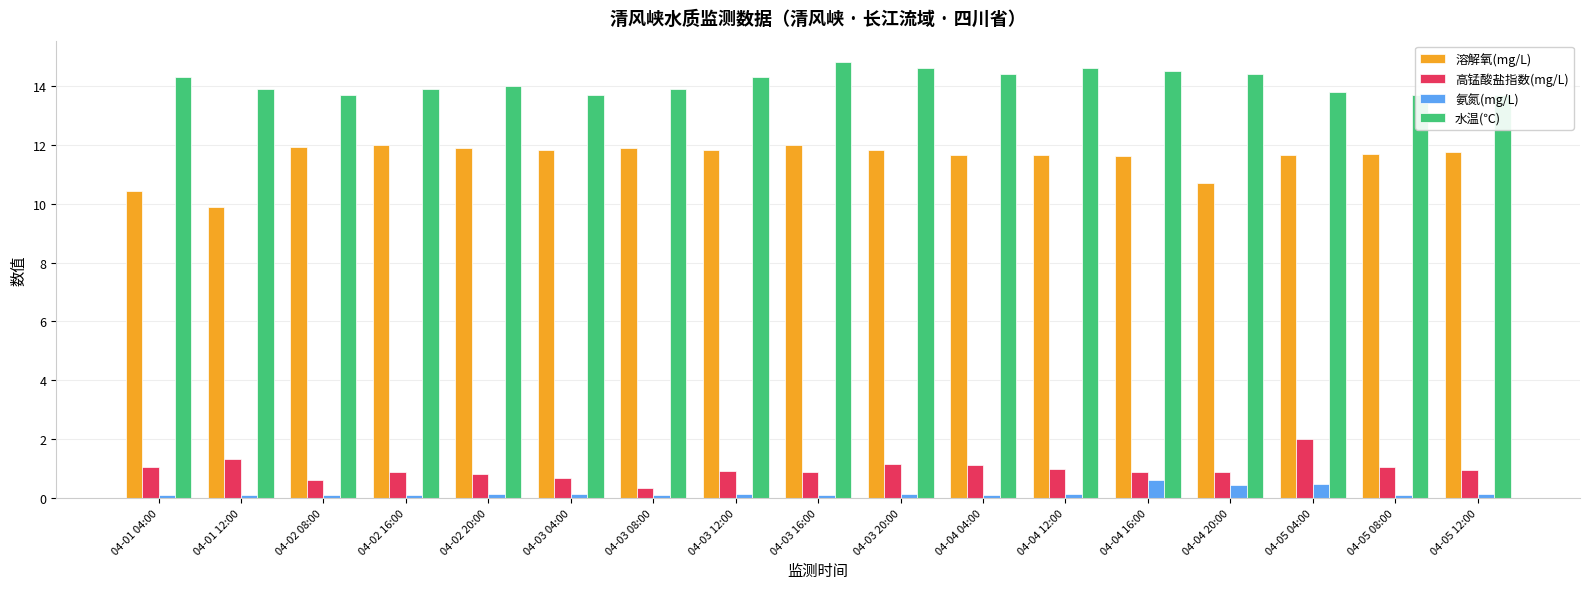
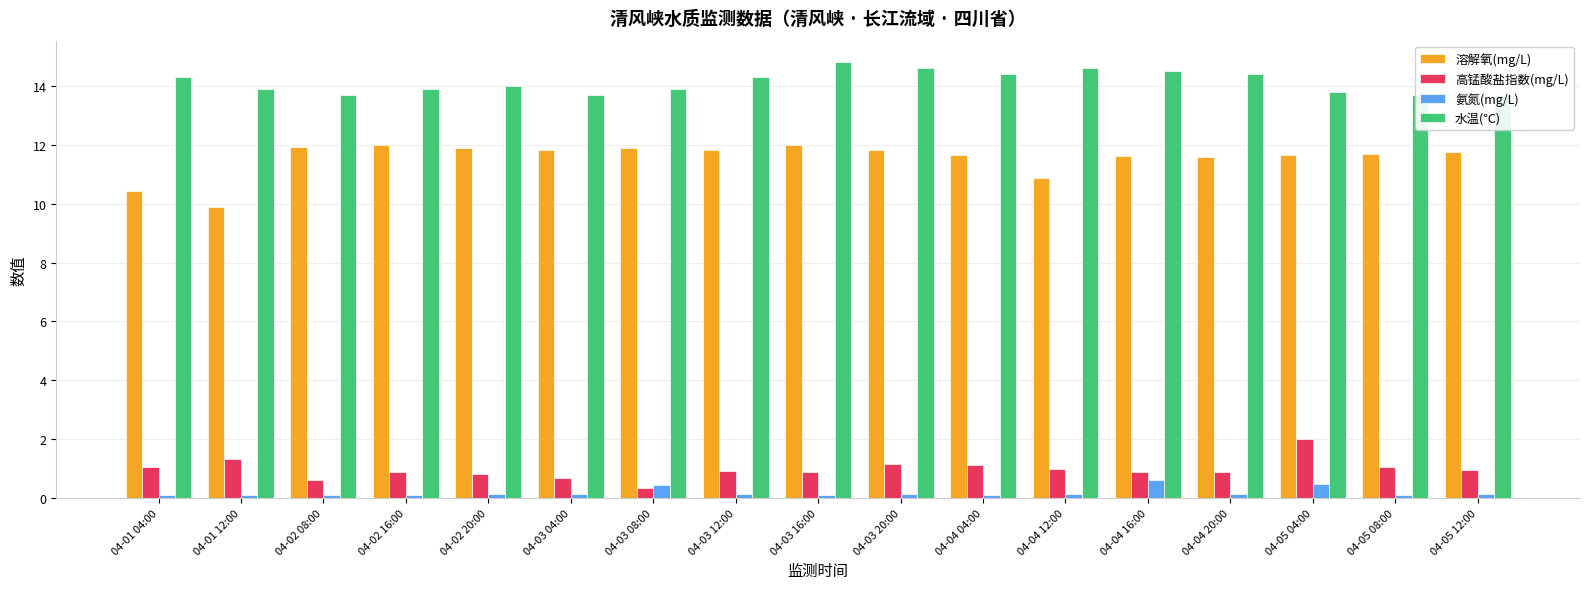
  {
    "溶解氧(mg/L)": {
      "04-01 04:00": 10.4,
      "04-01 12:00": 9.9,
      "04-02 08:00": 11.9,
      "04-02 16:00": 12.0,
      "04-02 20:00": 11.9,
      "04-03 04:00": 11.8,
      "04-03 08:00": 11.9,
      "04-03 12:00": 11.8,
      "04-03 16:00": 12.0,
      "04-03 20:00": 11.8,
      "04-04 04:00": 11.7,
-     "04-04 12:00": 11.7,
+     "04-04 12:00": 10.9,
      "04-04 16:00": 11.6,
-     "04-04 20:00": 10.7,
+     "04-04 20:00": 11.6,
      "04-05 04:00": 11.7,
      "04-05 08:00": 11.7,
      "04-05 12:00": 11.8
    },
    "高锰酸盐指数(mg/L)": {
      "04-01 04:00": 1.1,
      "04-01 12:00": 1.3,
      "04-02 08:00": 0.6,
      "04-02 16:00": 0.9,
      "04-02 20:00": 0.8,
      "04-03 04:00": 0.7,
      "04-03 08:00": 0.3,
      "04-03 12:00": 0.9,
      "04-03 16:00": 0.9,
      "04-03 20:00": 1.2,
      "04-04 04:00": 1.1,
      "04-04 12:00": 1.0,
      "04-04 16:00": 0.9,
      "04-04 20:00": 0.9,
      "04-05 04:00": 2.0,
      "04-05 08:00": 1.0,
      "04-05 12:00": 1.0
    },
    "氨氮(mg/L)": {
      "04-01 04:00": 0.1,
      "04-01 12:00": 0.1,
      "04-02 08:00": 0.1,
      "04-02 16:00": 0.1,
      "04-02 20:00": 0.1,
      "04-03 04:00": 0.1,
-     "04-03 08:00": 0.1,
+     "04-03 08:00": 0.4,
      "04-03 12:00": 0.1,
      "04-03 16:00": 0.1,
      "04-03 20:00": 0.1,
      "04-04 04:00": 0.1,
      "04-04 12:00": 0.1,
      "04-04 16:00": 0.6,
-     "04-04 20:00": 0.4,
+     "04-04 20:00": 0.1,
      "04-05 04:00": 0.5,
      "04-05 08:00": 0.1,
      "04-05 12:00": 0.1
    },
    "水温(℃)": {
      "04-01 04:00": 14.3,
      "04-01 12:00": 13.9,
      "04-02 08:00": 13.7,
      "04-02 16:00": 13.9,
      "04-02 20:00": 14.0,
      "04-03 04:00": 13.7,
      "04-03 08:00": 13.9,
      "04-03 12:00": 14.3,
      "04-03 16:00": 14.8,
      "04-03 20:00": 14.6,
      "04-04 04:00": 14.4,
      "04-04 12:00": 14.6,
      "04-04 16:00": 14.5,
      "04-04 20:00": 14.4,
      "04-05 04:00": 13.8
    }
  }
